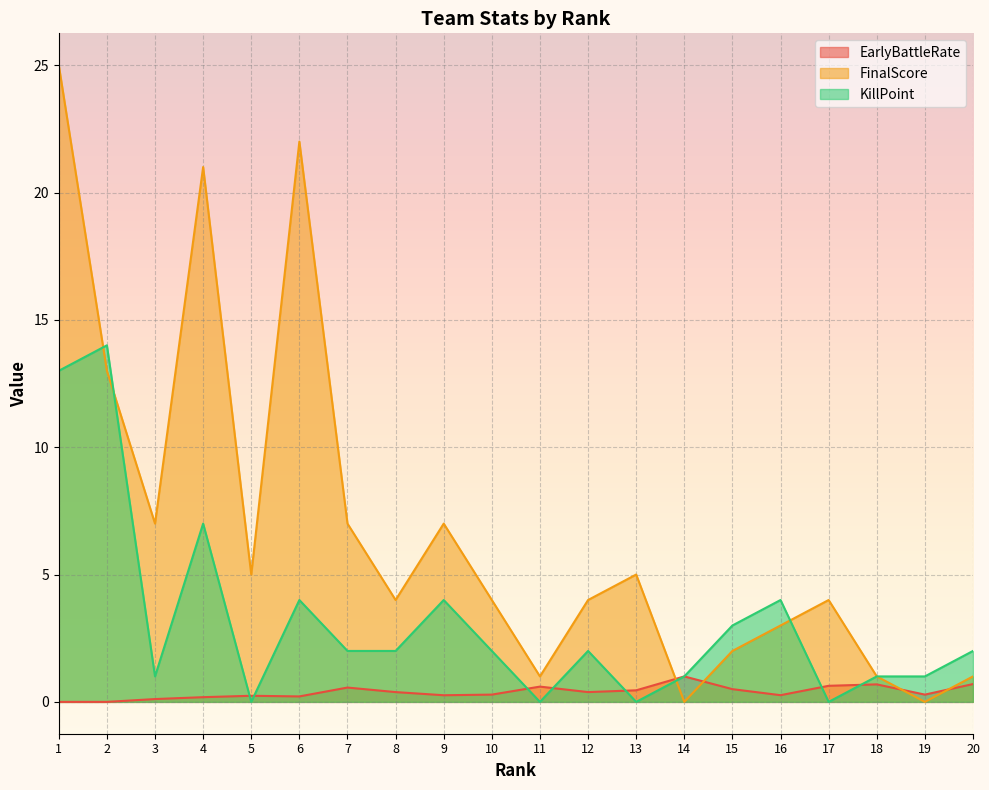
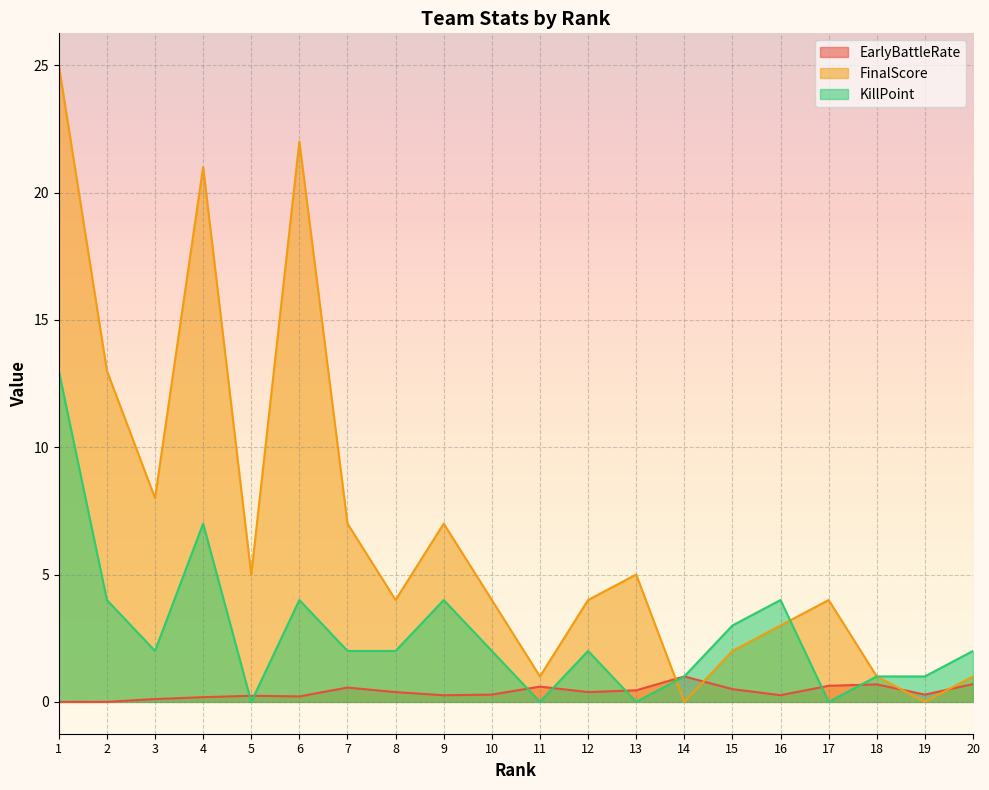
  {
    "EarlyBattleRate": {
      "1": 0,
      "2": 0,
      "3": 0.1,
      "4": 0.2,
      "5": 0.2,
      "6": 0.2,
      "7": 0.6,
      "8": 0.4,
      "9": 0.3,
      "10": 0.3,
      "11": 0.6,
      "12": 0.4,
      "13": 0.5,
      "15": 0.5,
      "16": 0.3,
      "17": 0.6,
      "18": 0.7,
      "19": 0.3,
      "20": 0.7
    },
    "FinalScore": {
      "1": 25,
      "2": 13,
-     "3": 7,
+     "3": 8,
      "4": 21,
      "5": 5,
      "6": 22,
      "7": 7,
      "8": 4,
      "9": 7,
      "10": 4,
      "11": 1,
      "12": 4,
      "13": 5,
      "14": 0,
      "15": 2,
      "16": 3,
      "17": 4,
      "19": 0,
      "20": 1
    },
    "KillPoint": {
      "1": 13,
-     "2": 14,
-     "3": 1,
+     "2": 4,
+     "3": 2,
      "4": 7,
      "5": 0,
      "6": 4,
      "7": 2,
      "8": 2,
      "9": 4,
      "10": 2,
      "11": 0,
      "12": 2,
      "13": 0,
      "15": 3,
      "16": 4,
      "17": 0,
      "19": 1,
      "20": 2
    }
  }
